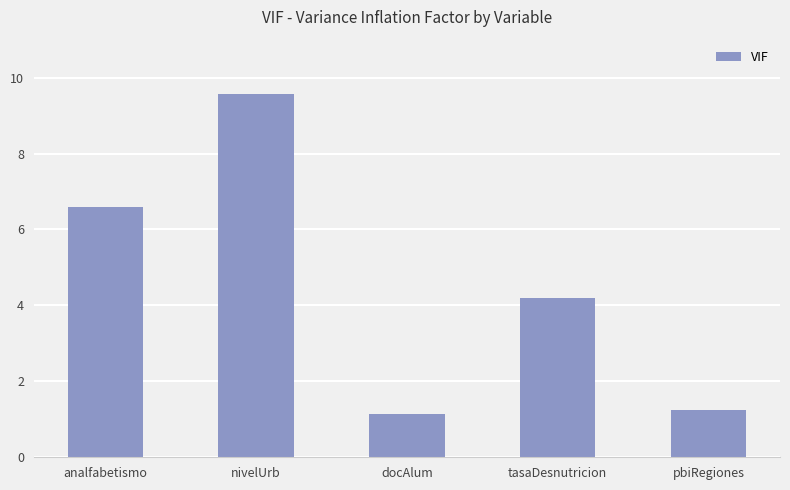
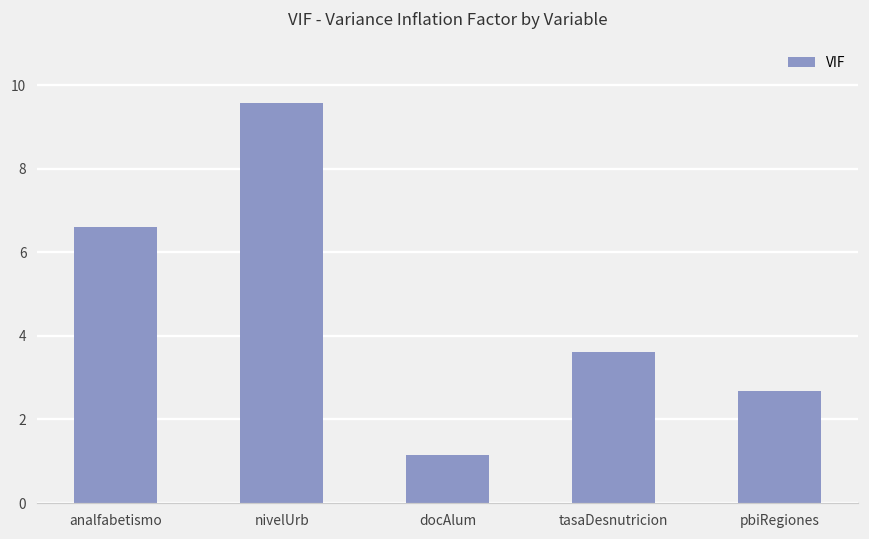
  {
    "analfabetismo": 6.6,
    "nivelUrb": 9.6,
    "docAlum": 1.1,
-   "tasaDesnutricion": 4.2,
-   "pbiRegiones": 1.2
+   "tasaDesnutricion": 3.6,
+   "pbiRegiones": 2.7
  }
